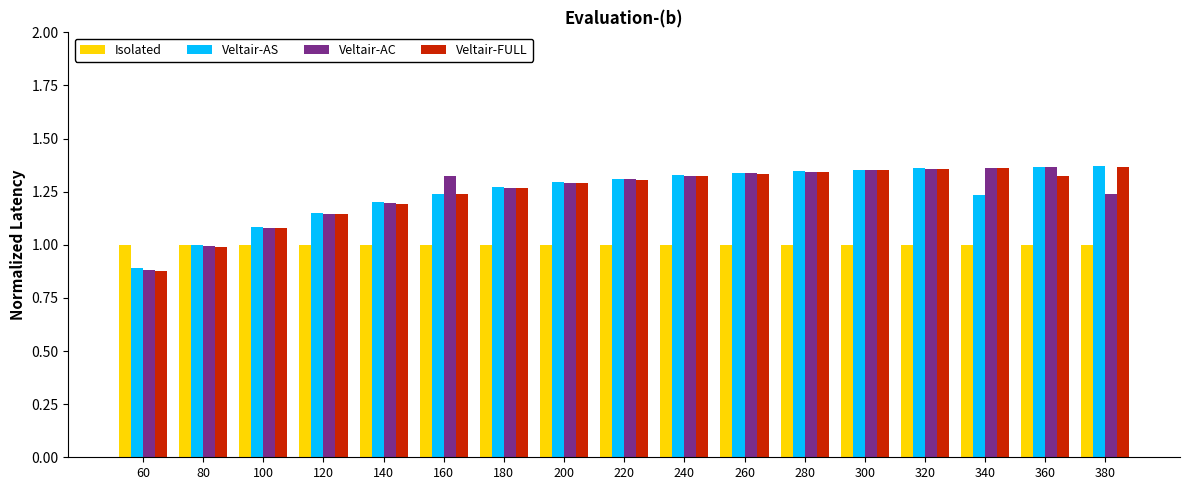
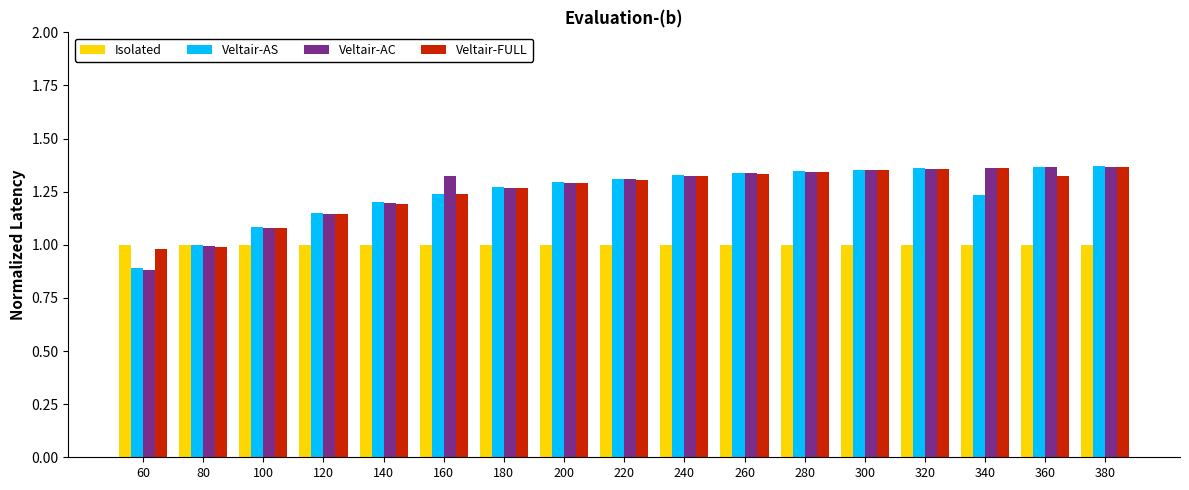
  {
    "Isolated": {
      "60": 1.00,
      "80": 1.00,
      "100": 1.00,
      "120": 1.00,
      "140": 1.00,
      "160": 1.00,
      "180": 1.00,
      "200": 1.00,
      "220": 1.00,
      "240": 1.00,
      "260": 1.00,
      "280": 1.00,
      "300": 1.00,
      "320": 1.00,
      "340": 1.00,
      "360": 1.00,
      "380": 1.00
    },
    "Veltair-AS": {
      "60": 0.89,
      "80": 1.00,
      "100": 1.09,
      "120": 1.15,
      "140": 1.20,
      "160": 1.24,
      "180": 1.27,
      "200": 1.30,
      "220": 1.31,
      "240": 1.33,
      "260": 1.34,
      "280": 1.35,
      "300": 1.35,
      "320": 1.36,
      "340": 1.24,
      "360": 1.37,
      "380": 1.37
    },
    "Veltair-AC": {
      "60": 0.88,
      "80": 0.99,
      "100": 1.08,
      "120": 1.15,
      "140": 1.20,
      "160": 1.32,
      "180": 1.27,
      "200": 1.29,
      "220": 1.31,
      "240": 1.32,
      "260": 1.34,
      "280": 1.34,
      "300": 1.35,
      "320": 1.36,
      "340": 1.36,
      "360": 1.36,
-     "380": 1.24
+     "380": 1.37
    },
    "Veltair-FULL": {
-     "60": 0.88,
+     "60": 0.98,
      "80": 0.99,
      "100": 1.08,
      "120": 1.14,
      "140": 1.19,
      "160": 1.24,
      "180": 1.27,
      "200": 1.29,
      "220": 1.31,
      "240": 1.32,
      "260": 1.33,
      "280": 1.34,
      "300": 1.35,
      "320": 1.36,
      "340": 1.36,
      "360": 1.32,
      "380": 1.37
    }
  }
